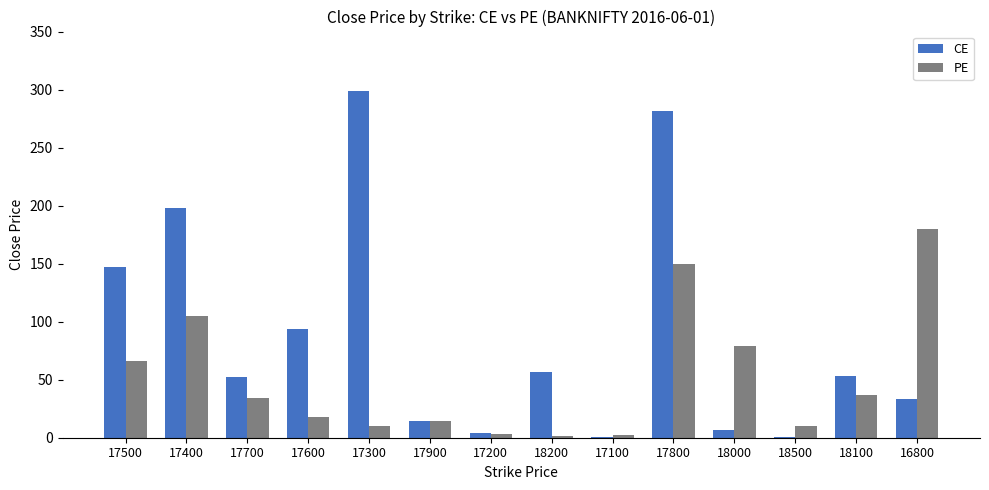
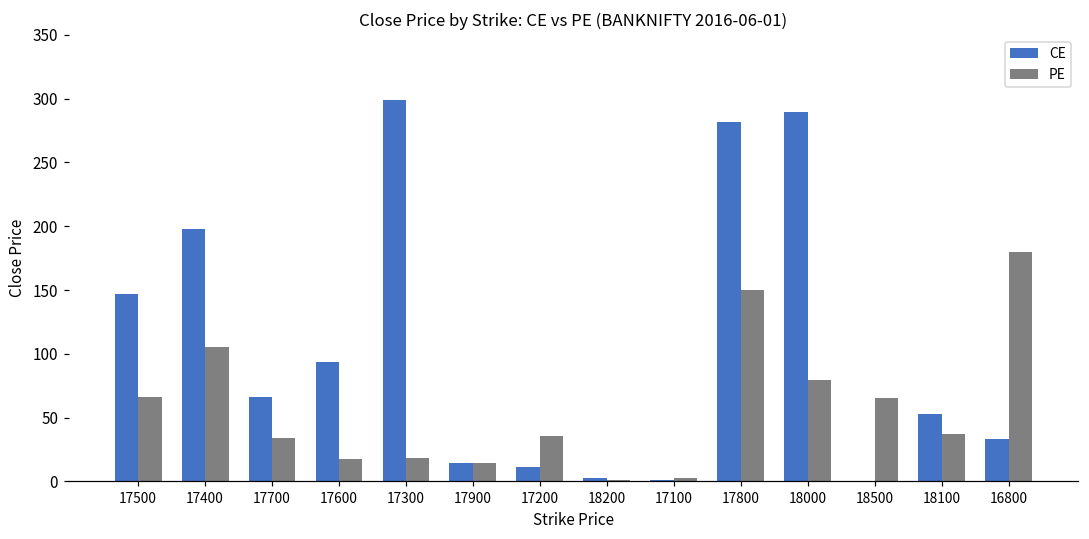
  {
    "CE": {
      "17500": 147,
      "17400": 198,
-     "17700": 52,
+     "17700": 66,
      "17600": 93,
      "17300": 299,
      "17900": 14,
-     "17200": 4,
-     "18200": 56,
+     "17200": 11,
+     "18200": 3,
      "17800": 282,
-     "18000": 7,
+     "18000": 289,
      "18100": 53,
      "16800": 33
    },
    "PE": {
      "17500": 66,
      "17400": 105,
      "17700": 34,
      "17600": 18,
-     "17300": 10,
+     "17300": 18,
      "17900": 14,
-     "17200": 3,
+     "17200": 36,
      "17100": 3,
      "17800": 150,
      "18000": 79,
-     "18500": 10,
+     "18500": 65,
      "18100": 37,
      "16800": 179
    }
  }
